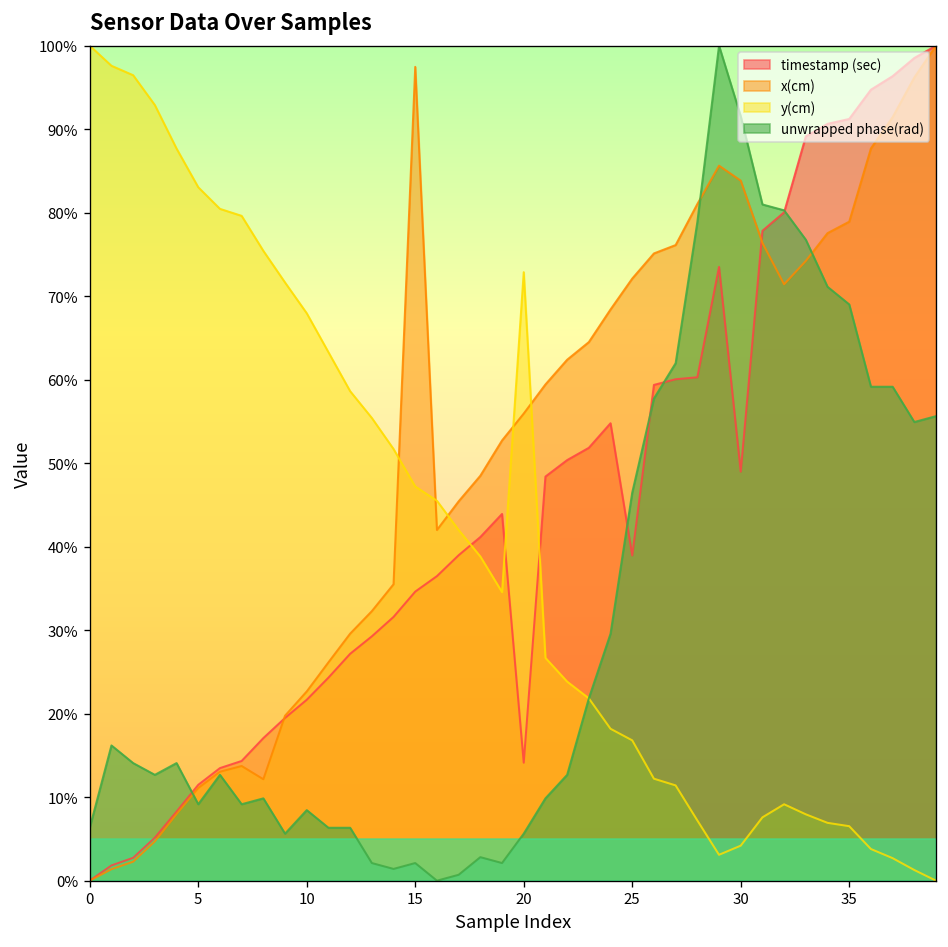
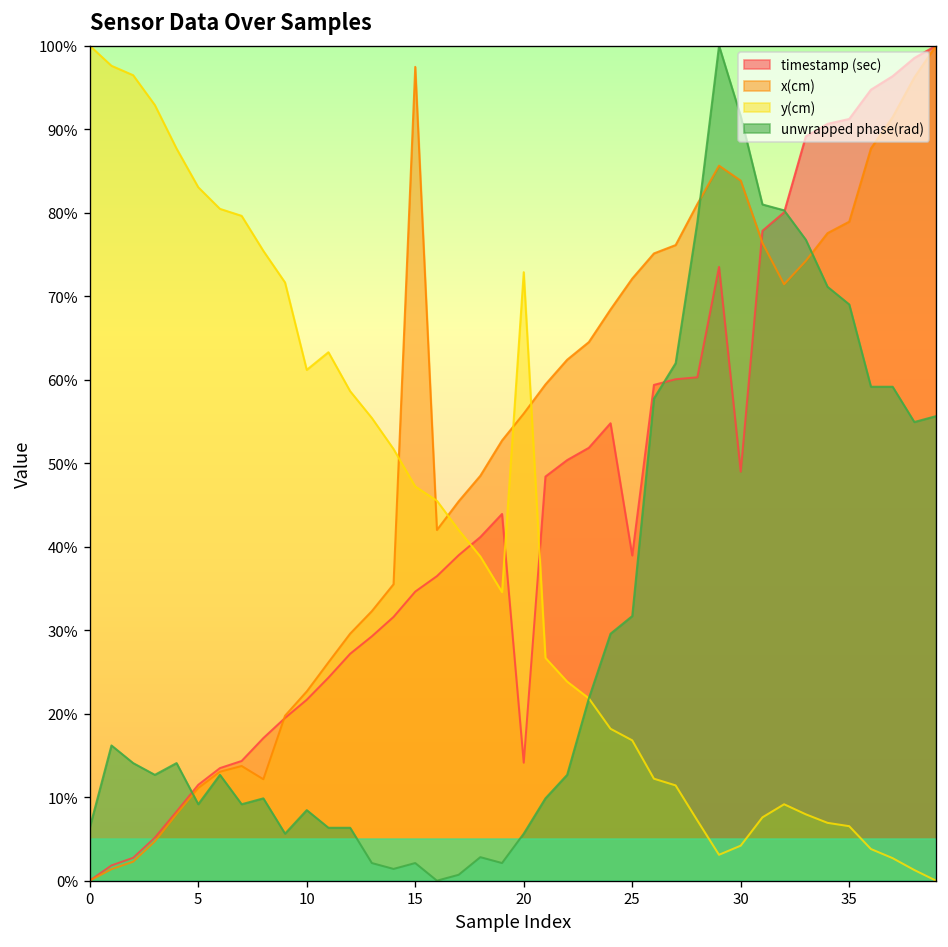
  {
    "timestamp (sec)": {
      "5": "11%",
      "10": "22%",
      "15": "35%",
      "20": "14%",
      "25": "39%",
      "30": "49%"
    },
    "x(cm)": {
      "5": "11%",
      "10": "23%",
      "15": "97%",
      "20": "56%",
      "25": "72%",
      "30": "84%",
      "35": "79%"
    },
    "y(cm)": {
      "0": "100%",
      "5": "83%",
-     "10": "68%",
+     "10": "61%",
      "15": "47%",
      "20": "73%",
      "25": "17%",
      "35": "7%"
    },
    "unwrapped phase(rad)": {
      "0": "6%",
      "5": "9%",
      "10": "8%",
      "20": "6%",
-     "25": "46%",
+     "25": "32%",
      "35": "69%"
    }
  }
